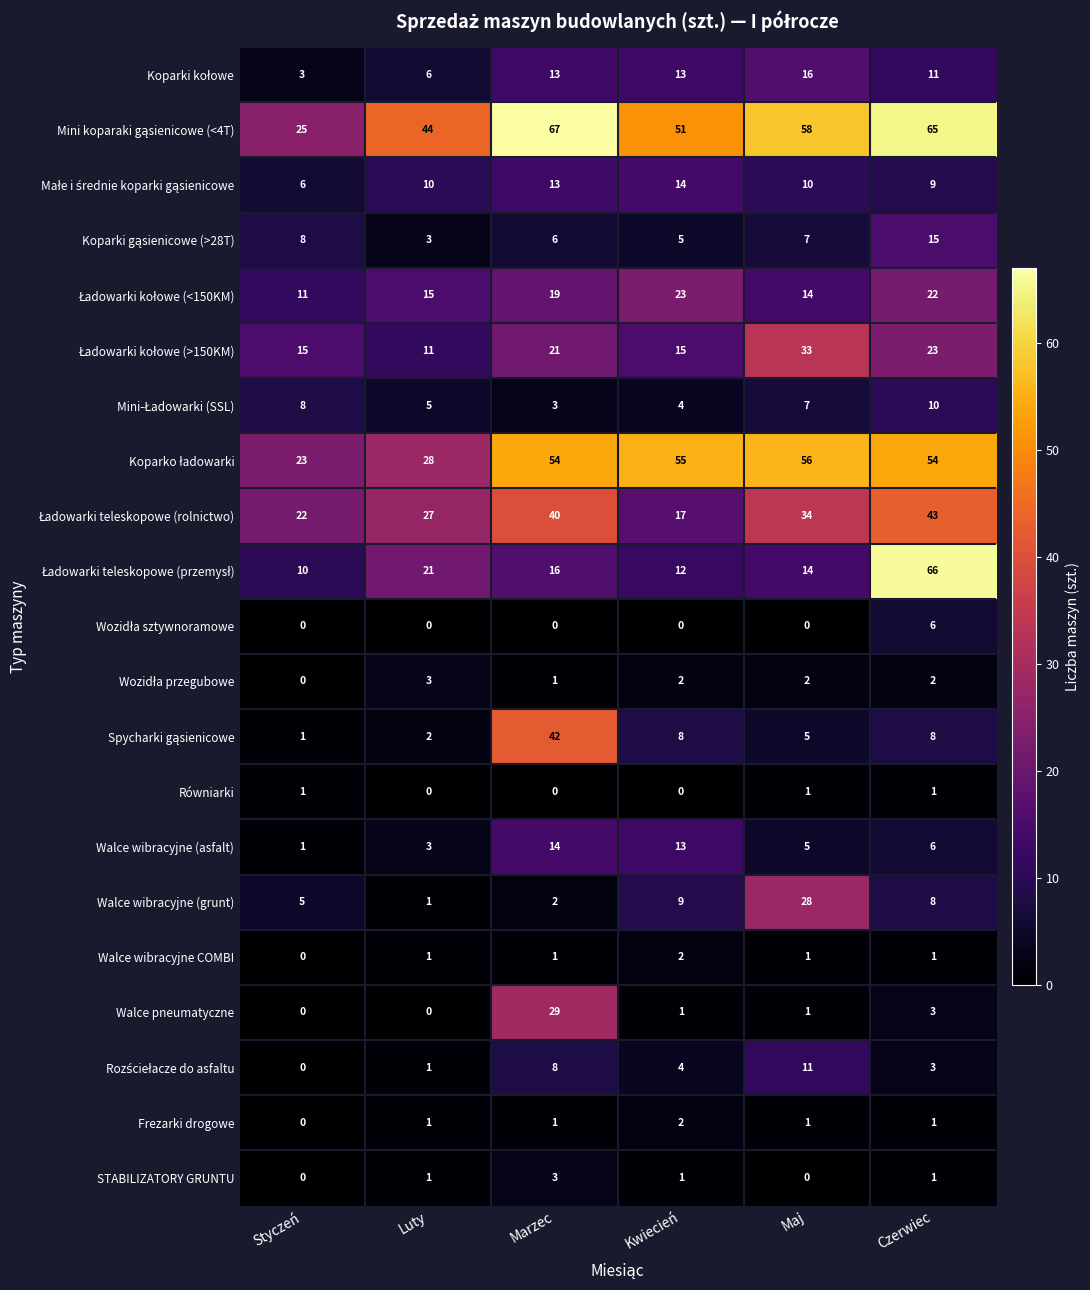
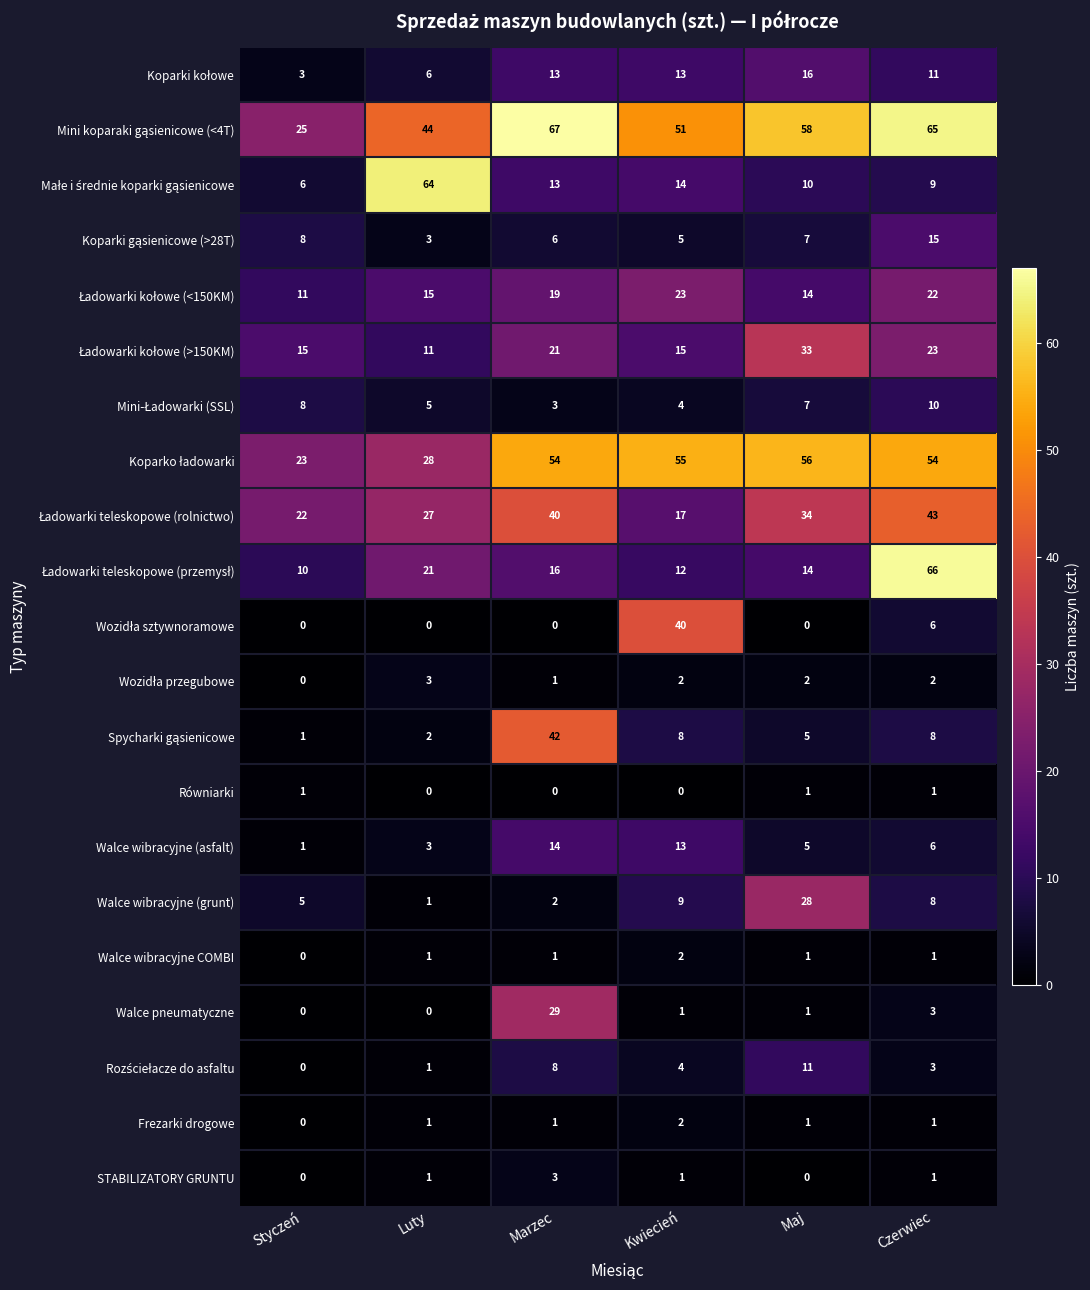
  {
    "Koparki kołowe": {
      "Styczeń": 3,
      "Luty": 6,
      "Marzec": 13,
      "Kwiecień": 13,
      "Maj": 16,
      "Czerwiec": 11
    },
    "Mini koparaki gąsienicowe (<4T)": {
      "Styczeń": 25,
      "Luty": 44,
      "Marzec": 67,
      "Kwiecień": 51,
      "Maj": 58,
      "Czerwiec": 65
    },
    "Małe i średnie koparki gąsienicowe": {
      "Styczeń": 6,
-     "Luty": 10,
+     "Luty": 64,
      "Marzec": 13,
      "Kwiecień": 14,
      "Maj": 10,
      "Czerwiec": 9
    },
    "Koparki gąsienicowe (>28T)": {
      "Styczeń": 8,
      "Luty": 3,
      "Marzec": 6,
      "Kwiecień": 5,
      "Maj": 7,
      "Czerwiec": 15
    },
    "Ładowarki kołowe (<150KM)": {
      "Styczeń": 11,
      "Luty": 15,
      "Marzec": 19,
      "Kwiecień": 23,
      "Maj": 14,
      "Czerwiec": 22
    },
    "Ładowarki kołowe (>150KM)": {
      "Styczeń": 15,
      "Luty": 11,
      "Marzec": 21,
      "Kwiecień": 15,
      "Maj": 33,
      "Czerwiec": 23
    },
    "Mini-Ładowarki (SSL)": {
      "Styczeń": 8,
      "Luty": 5,
      "Marzec": 3,
      "Kwiecień": 4,
      "Maj": 7,
      "Czerwiec": 10
    },
    "Koparko ładowarki": {
      "Styczeń": 23,
      "Luty": 28,
      "Marzec": 54,
      "Kwiecień": 55,
      "Maj": 56,
      "Czerwiec": 54
    },
    "Ładowarki teleskopowe (rolnictwo)": {
      "Styczeń": 22,
      "Luty": 27,
      "Marzec": 40,
      "Kwiecień": 17,
      "Maj": 34,
      "Czerwiec": 43
    },
    "Ładowarki teleskopowe (przemysł)": {
      "Styczeń": 10,
      "Luty": 21,
      "Marzec": 16,
      "Kwiecień": 12,
      "Maj": 14,
      "Czerwiec": 66
    },
    "Wozidła sztywnoramowe": {
      "Styczeń": 0,
      "Luty": 0,
      "Marzec": 0,
-     "Kwiecień": 0,
+     "Kwiecień": 40,
      "Maj": 0,
      "Czerwiec": 6
    },
    "Wozidła przegubowe": {
      "Styczeń": 0,
      "Luty": 3,
      "Marzec": 1,
      "Kwiecień": 2,
      "Maj": 2,
      "Czerwiec": 2
    },
    "Spycharki gąsienicowe": {
      "Styczeń": 1,
      "Luty": 2,
      "Marzec": 42,
      "Kwiecień": 8,
      "Maj": 5,
      "Czerwiec": 8
    },
    "Równiarki": {
      "Styczeń": 1,
      "Luty": 0,
      "Marzec": 0,
      "Kwiecień": 0,
      "Maj": 1,
      "Czerwiec": 1
    },
    "Walce wibracyjne (asfalt)": {
      "Styczeń": 1,
      "Luty": 3,
      "Marzec": 14,
      "Kwiecień": 13,
      "Maj": 5,
      "Czerwiec": 6
    },
    "Walce wibracyjne (grunt)": {
      "Styczeń": 5,
      "Luty": 1,
      "Marzec": 2,
      "Kwiecień": 9,
      "Maj": 28,
      "Czerwiec": 8
    },
    "Walce wibracyjne COMBI": {
      "Styczeń": 0,
      "Luty": 1,
      "Marzec": 1,
      "Kwiecień": 2,
      "Maj": 1,
      "Czerwiec": 1
    },
    "Walce pneumatyczne": {
      "Styczeń": 0,
      "Luty": 0,
      "Marzec": 29,
      "Kwiecień": 1,
      "Maj": 1,
      "Czerwiec": 3
    },
    "Rozściełacze do asfaltu": {
      "Styczeń": 0,
      "Luty": 1,
      "Marzec": 8,
      "Kwiecień": 4,
      "Maj": 11,
      "Czerwiec": 3
    },
    "Frezarki drogowe": {
      "Styczeń": 0,
      "Luty": 1,
      "Marzec": 1,
      "Kwiecień": 2,
      "Maj": 1,
      "Czerwiec": 1
    },
    "STABILIZATORY GRUNTU": {
      "Styczeń": 0,
      "Luty": 1,
      "Marzec": 3,
      "Kwiecień": 1,
      "Maj": 0,
      "Czerwiec": 1
    }
  }
